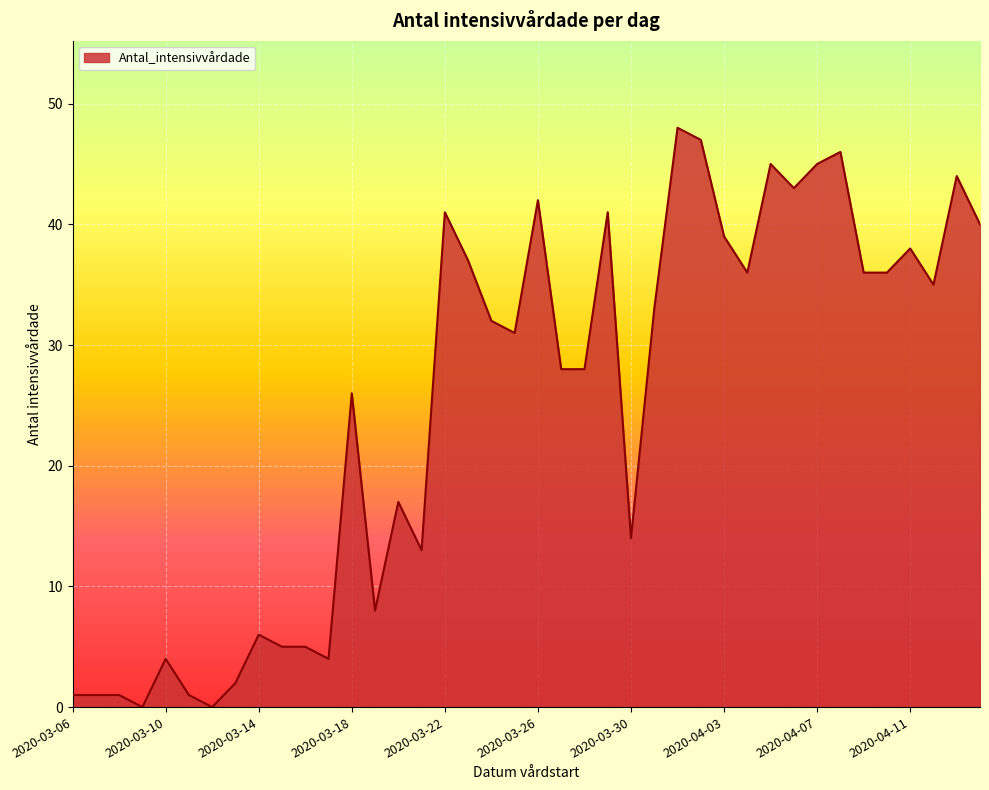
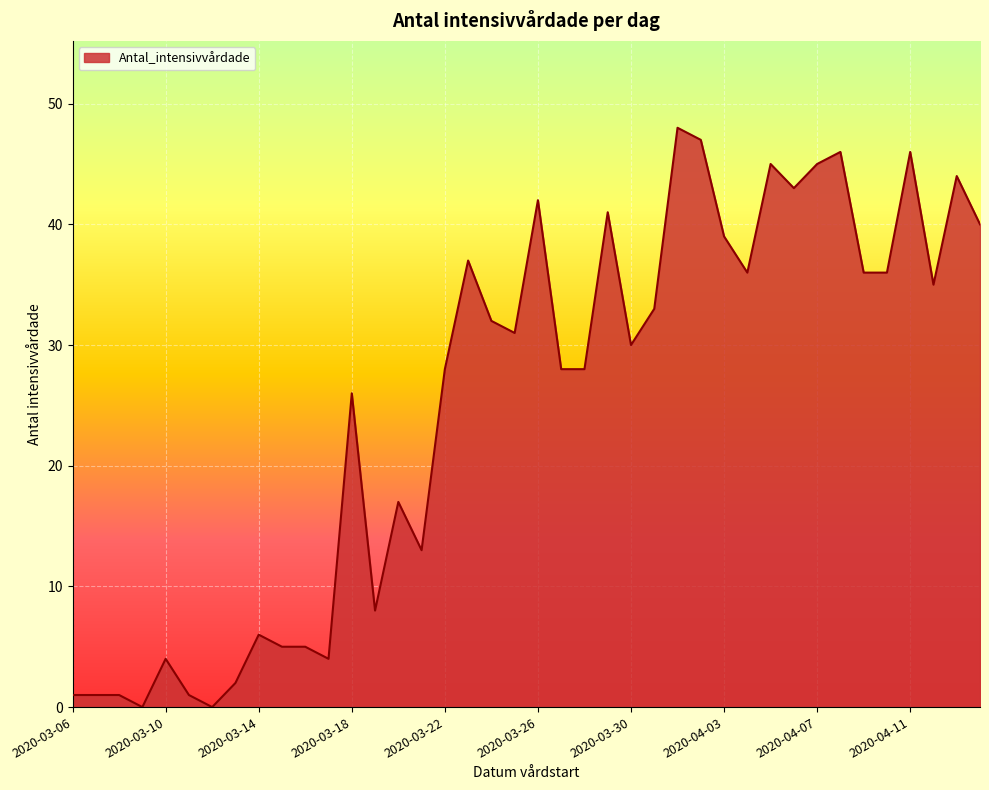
  {
    "2020-03-06": 1,
    "2020-03-10": 4,
    "2020-03-14": 6,
    "2020-03-18": 26,
-   "2020-03-22": 41,
+   "2020-03-22": 28,
    "2020-03-26": 42,
-   "2020-03-30": 14,
+   "2020-03-30": 30,
    "2020-04-03": 39,
    "2020-04-07": 45,
-   "2020-04-11": 38
+   "2020-04-11": 46
  }
